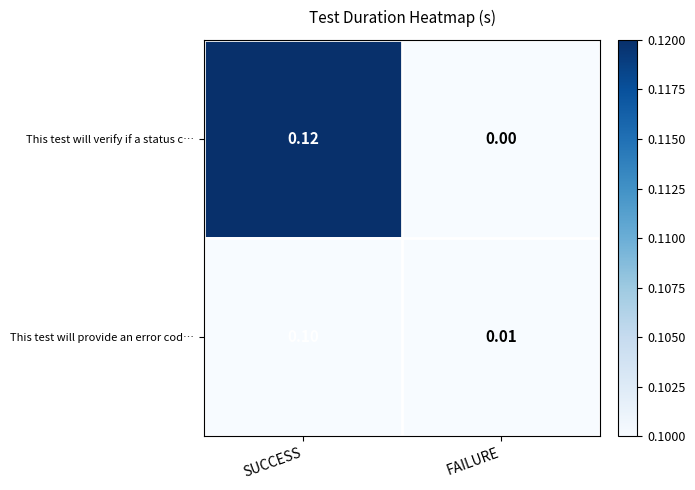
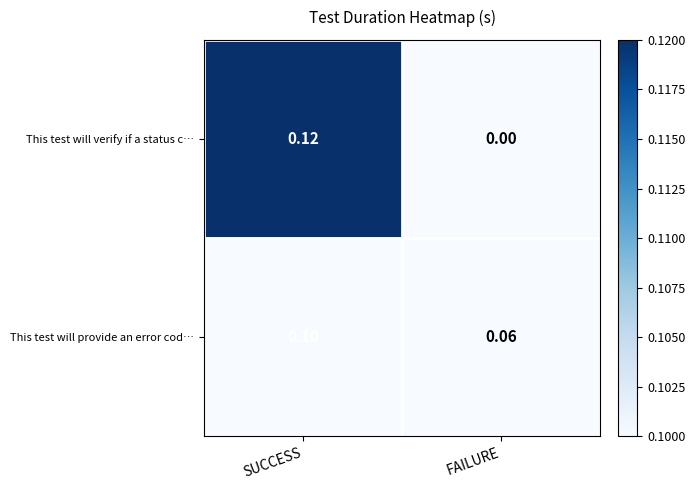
  {
    "This test will verify if a status c…": {
      "SUCCESS": 0.12,
      "FAILURE": 0.00
    },
    "This test will provide an error cod…": {
-     "FAILURE": 0.01
+     "FAILURE": 0.06
    }
  }
